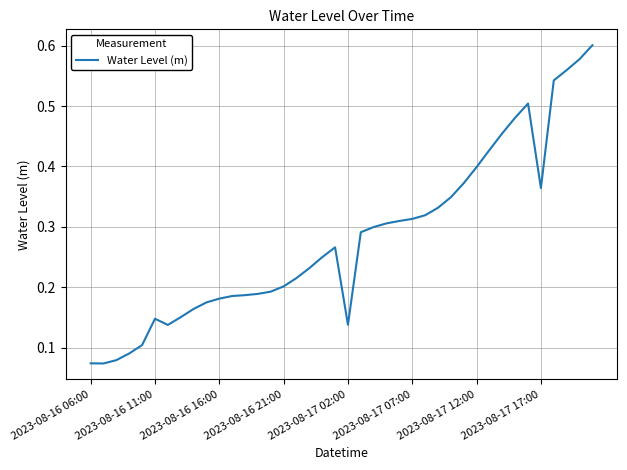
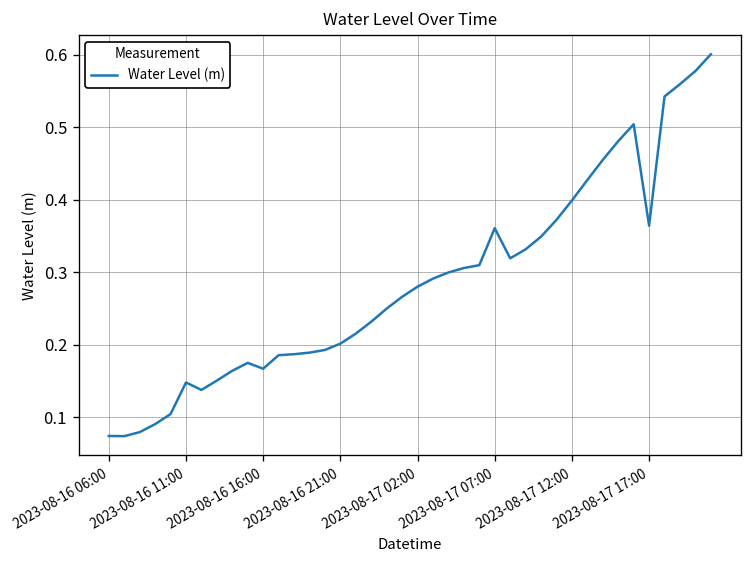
  {
    "2023-08-16 06:00": 0.07,
    "2023-08-16 11:00": 0.15,
-   "2023-08-16 16:00": 0.18,
+   "2023-08-16 16:00": 0.17,
    "2023-08-16 21:00": 0.20,
-   "2023-08-17 02:00": 0.14,
-   "2023-08-17 07:00": 0.31,
+   "2023-08-17 02:00": 0.28,
+   "2023-08-17 07:00": 0.36,
    "2023-08-17 12:00": 0.40,
    "2023-08-17 17:00": 0.36
  }
